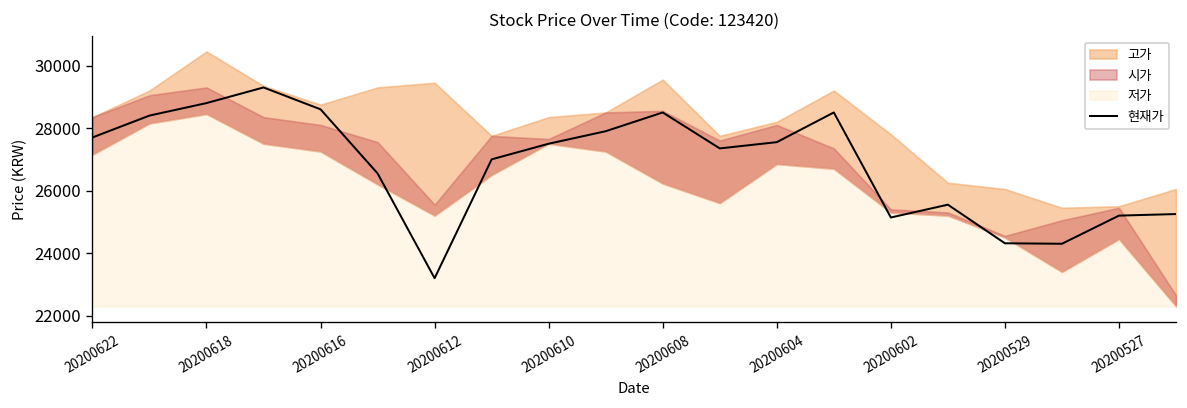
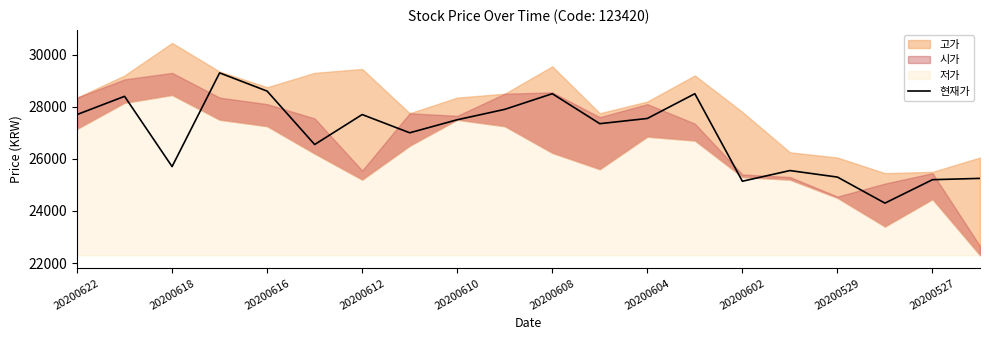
  {
    "현재가": {
      "20200622": 27700,
-     "20200618": 28800,
+     "20200618": 25700,
      "20200616": 28600,
-     "20200612": 23200,
+     "20200612": 27700,
      "20200604": 27600,
      "20200602": 25100,
-     "20200529": 24300,
+     "20200529": 25300,
      "20200527": 25200
    },
    "저가": {
      "20200622": 27200,
      "20200618": 28500,
      "20200616": 27300,
      "20200612": 25200,
      "20200608": 26200,
      "20200604": 26900,
      "20200602": 25300,
      "20200527": 24500
    }
  }
